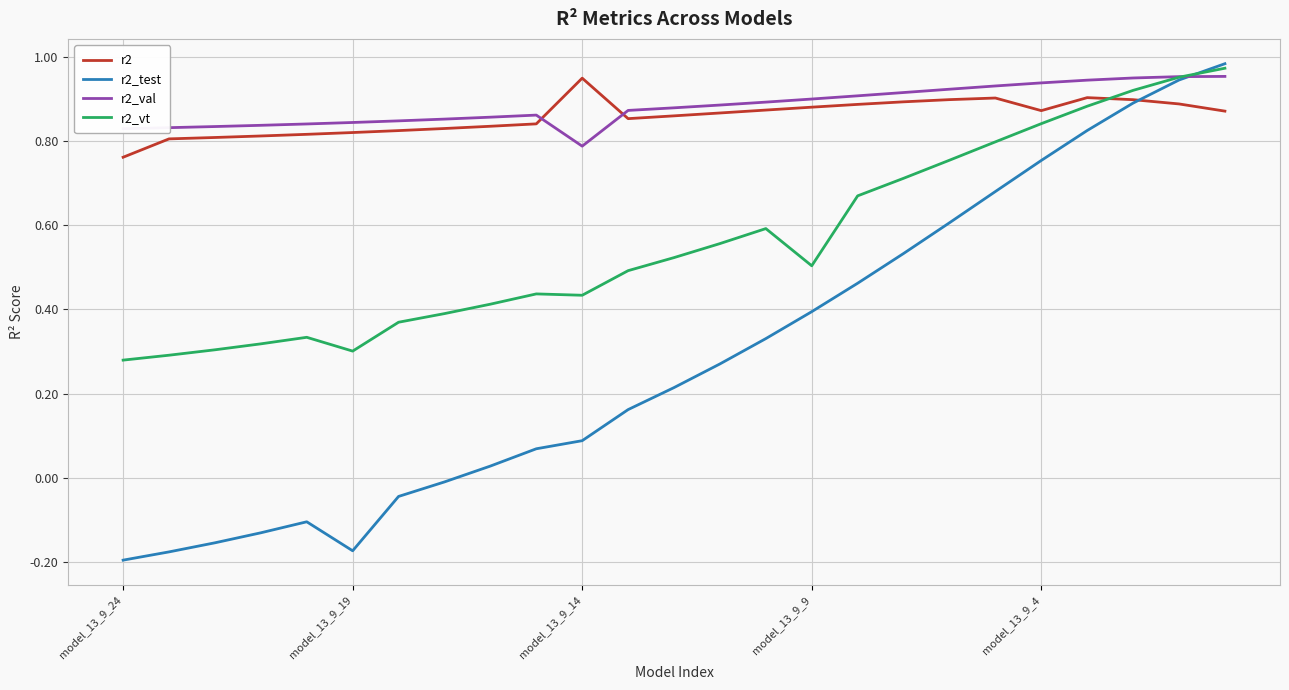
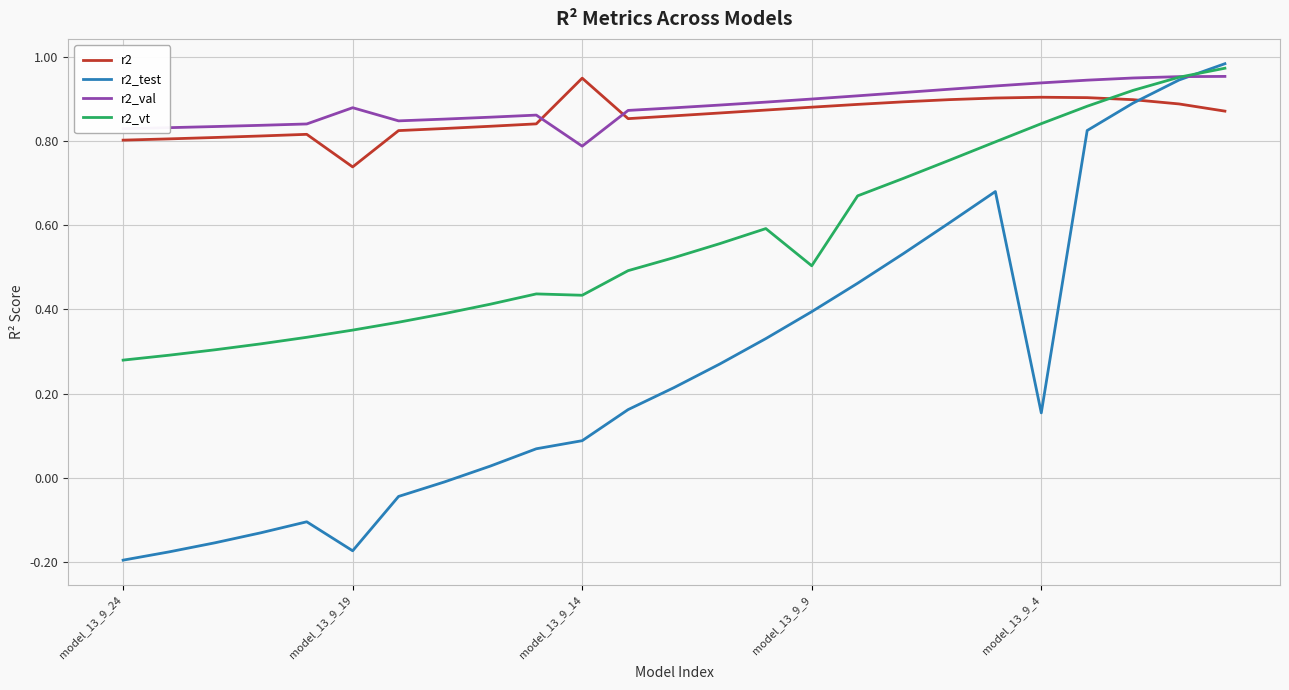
  {
    "r2": {
-     "model_13_9_24": 0.76,
-     "model_13_9_19": 0.82,
+     "model_13_9_24": 0.80,
+     "model_13_9_19": 0.74,
      "model_13_9_14": 0.95,
      "model_13_9_9": 0.88,
-     "model_13_9_4": 0.87
+     "model_13_9_4": 0.90
    },
    "r2_test": {
      "model_13_9_24": -0.19,
      "model_13_9_19": -0.17,
      "model_13_9_14": 0.09,
      "model_13_9_9": 0.39,
-     "model_13_9_4": 0.75
+     "model_13_9_4": 0.15
    },
    "r2_val": {
-     "model_13_9_19": 0.84,
+     "model_13_9_19": 0.88,
      "model_13_9_14": 0.79,
      "model_13_9_9": 0.90,
      "model_13_9_4": 0.94
    },
    "r2_vt": {
      "model_13_9_24": 0.28,
-     "model_13_9_19": 0.30,
+     "model_13_9_19": 0.35,
      "model_13_9_14": 0.43,
      "model_13_9_9": 0.50,
      "model_13_9_4": 0.84
    }
  }
